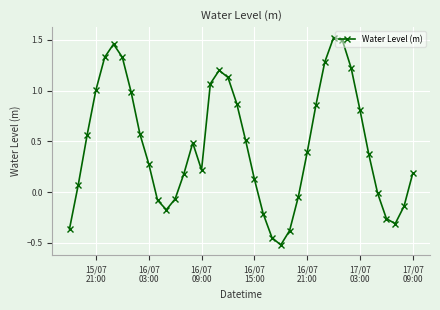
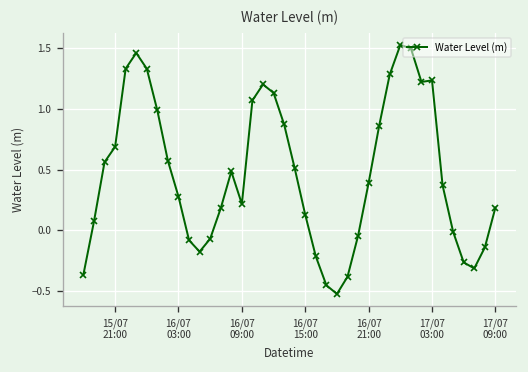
  {
-   "15/07 21:00": 1.01,
+   "15/07 21:00": 0.69,
    "16/07 03:00": 0.28,
    "16/07 09:00": 0.22,
    "16/07 15:00": 0.13,
    "16/07 21:00": 0.39,
-   "17/07 03:00": 0.81,
+   "17/07 03:00": 1.23,
    "17/07 09:00": 0.19
  }
